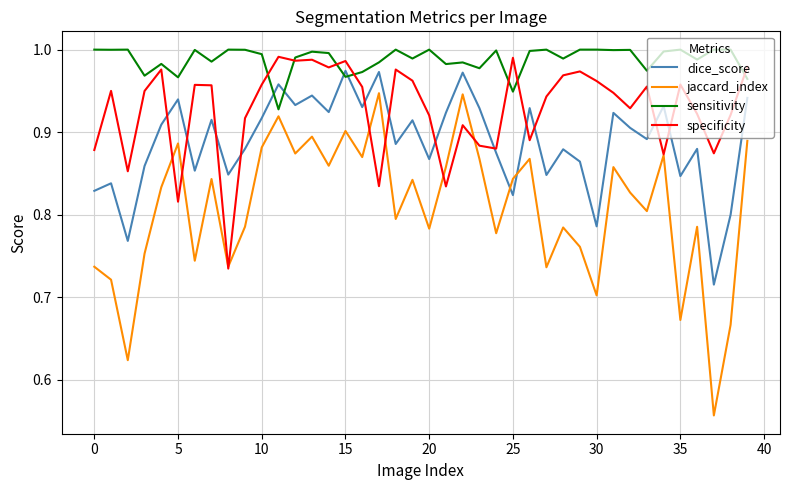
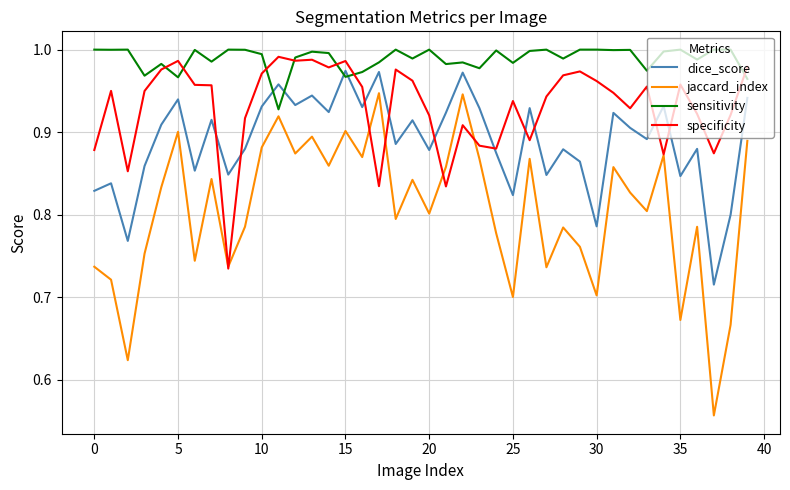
  {
    "dice_score": {
      "0": 0.83,
      "5": 0.94,
-     "10": 0.92,
+     "10": 0.93,
      "15": 0.97,
-     "20": 0.87,
+     "20": 0.88,
      "25": 0.82,
      "30": 0.79,
      "35": 0.85
    },
    "jaccard_index": {
      "0": 0.74,
-     "5": 0.89,
+     "5": 0.90,
      "10": 0.88,
      "15": 0.90,
-     "20": 0.78,
-     "25": 0.84,
+     "20": 0.80,
+     "25": 0.70,
      "30": 0.70,
      "35": 0.67
    },
    "sensitivity": {
      "0": 1.00,
      "5": 0.97,
      "10": 0.99,
      "15": 0.97,
      "20": 1.00,
-     "25": 0.95,
+     "25": 0.98,
      "30": 1.00
    },
    "specificity": {
      "0": 0.88,
-     "5": 0.82,
-     "10": 0.96,
+     "5": 0.99,
+     "10": 0.97,
      "15": 0.99,
      "20": 0.92,
-     "25": 0.99,
+     "25": 0.94,
      "30": 0.96
    }
  }
